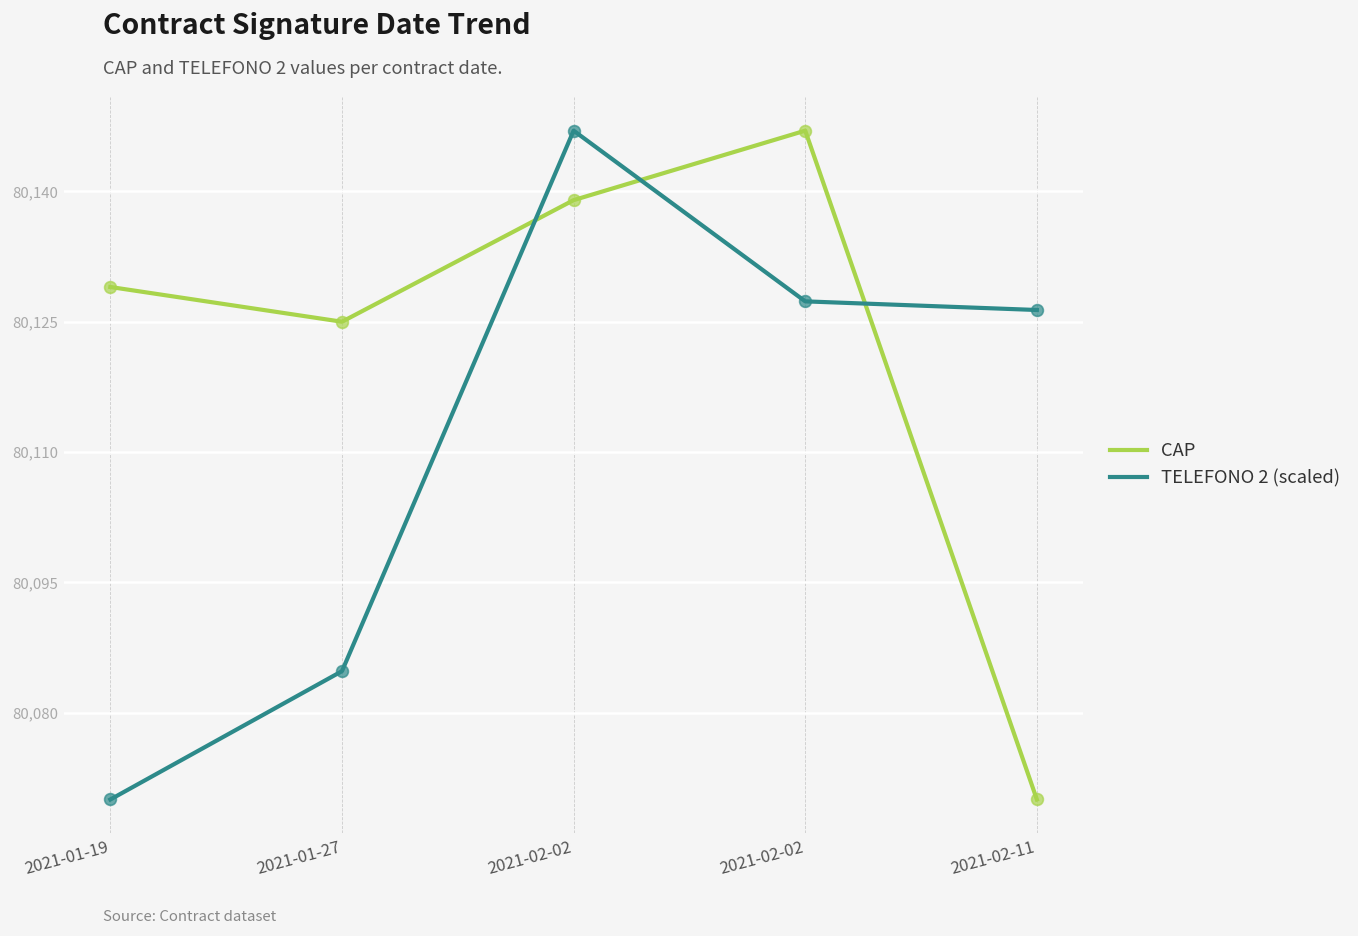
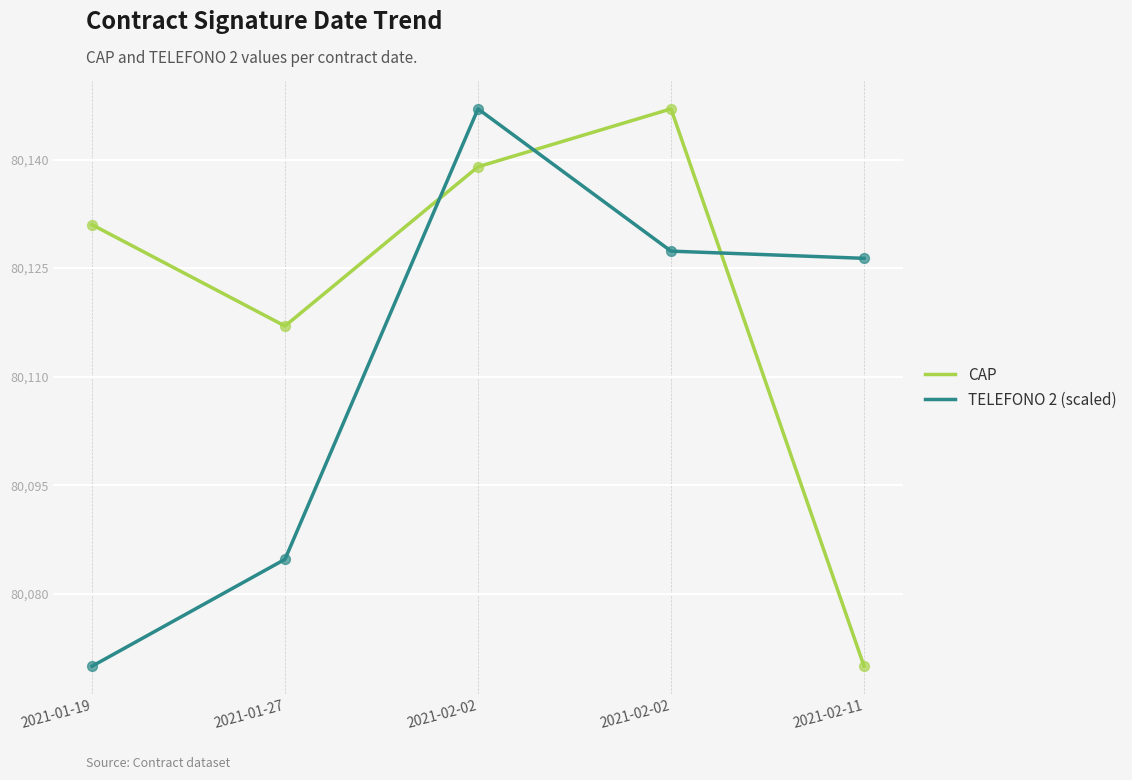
  {
    "CAP": {
-     "2021-01-19": "80,129",
-     "2021-01-27": "80,125",
+     "2021-01-19": "80,131",
+     "2021-01-27": "80,117",
      "2021-02-11": "80,070"
    },
    "TELEFONO 2 (scaled)": {
      "2021-01-19": "80,070",
      "2021-01-27": "80,085",
      "2021-02-11": "80,126"
    }
  }
